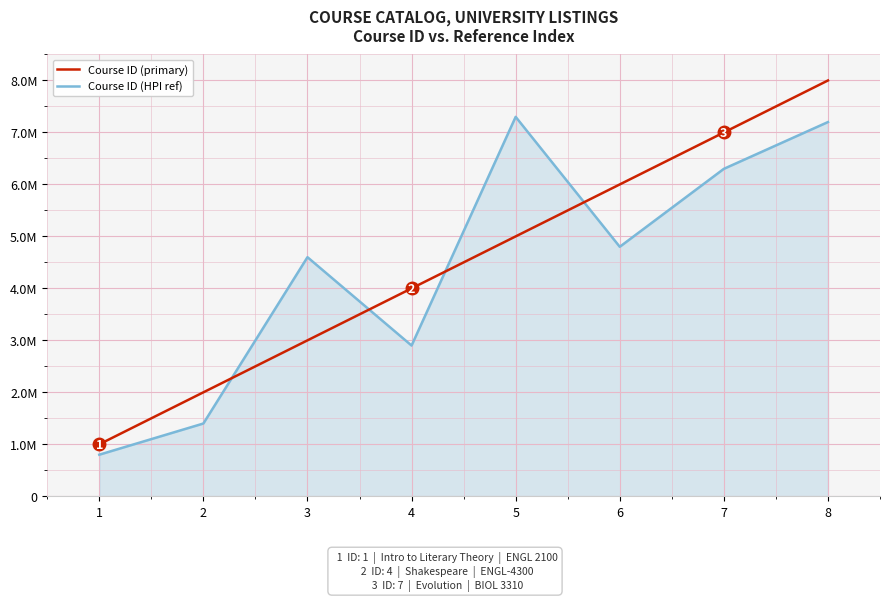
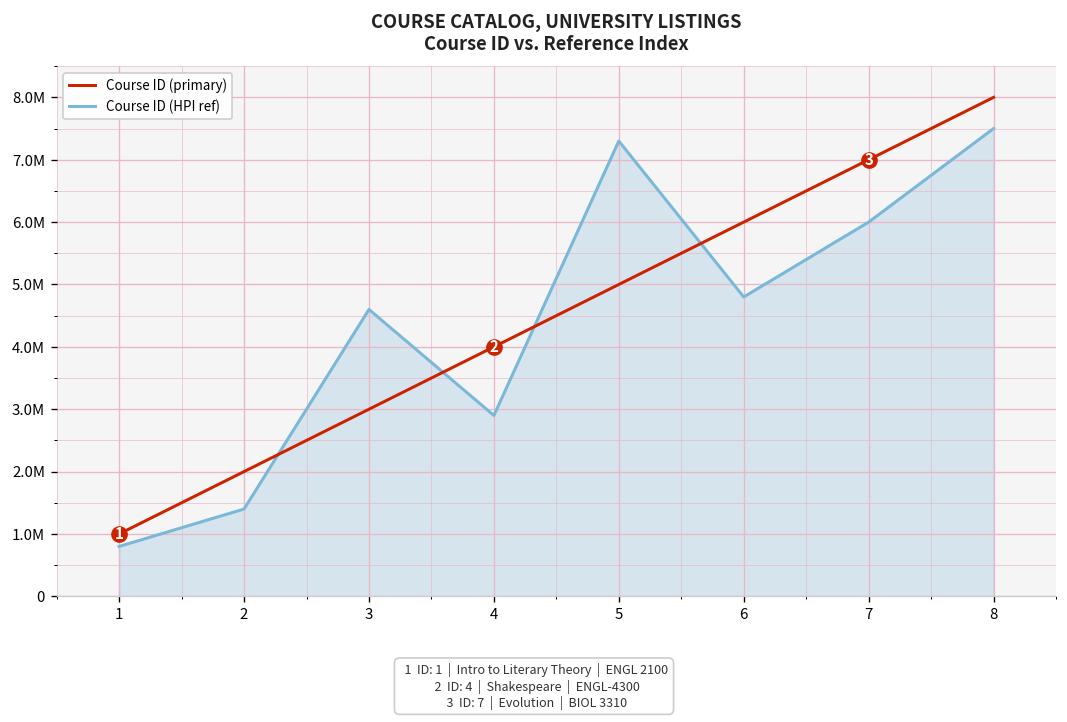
  {
    "Course ID (HPI ref)": {
      "2": 1400000,
      "3": 4600000,
      "4": 2900000,
      "5": 7300000,
      "6": 4800000,
-     "7": 6300000,
-     "8": 7200000
+     "7": 6000000,
+     "8": 7500000
    }
  }
